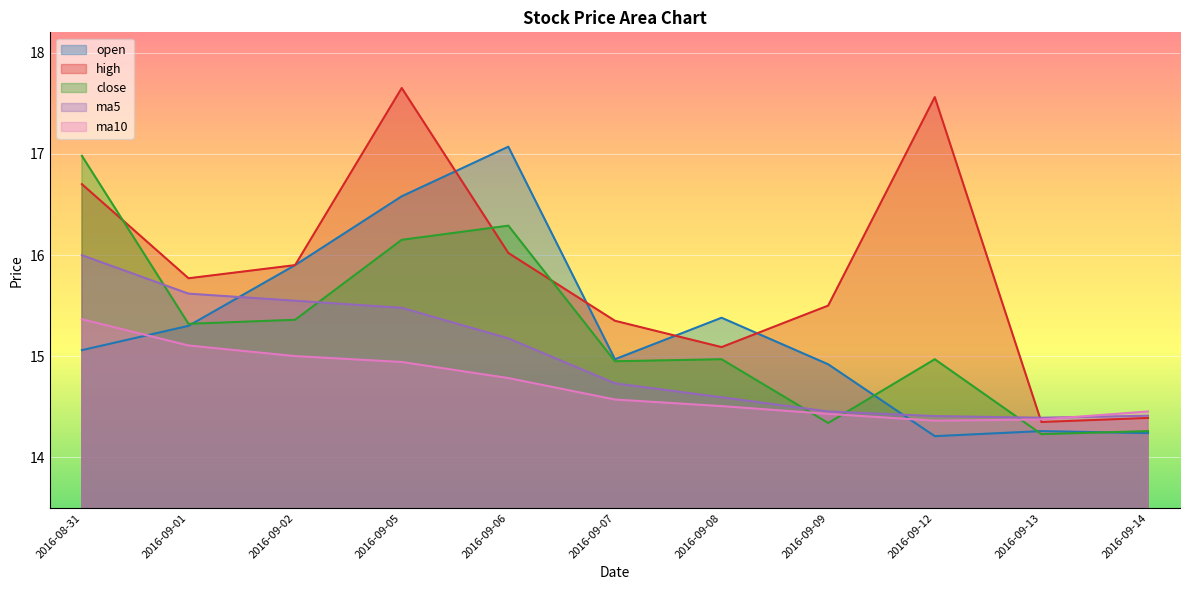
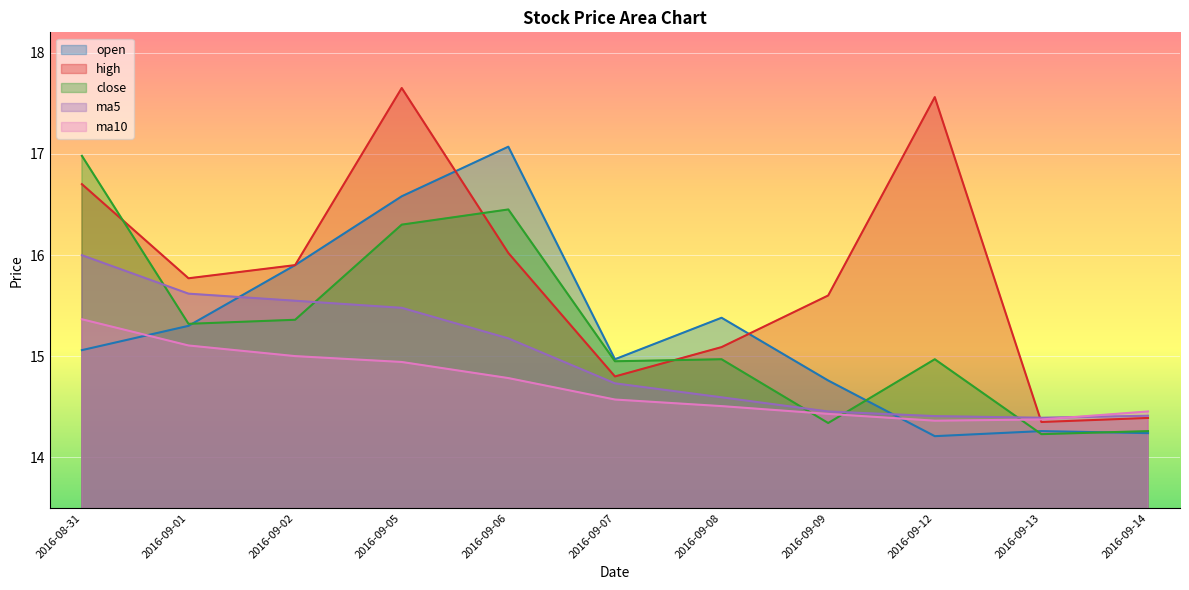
  {
    "open": {
      "2016-08-31": 15.06,
      "2016-09-05": 16.58,
      "2016-09-06": 17.07,
      "2016-09-08": 15.38,
-     "2016-09-09": 14.92,
+     "2016-09-09": 14.76,
      "2016-09-12": 14.21,
      "2016-09-13": 14.26
    },
    "high": {
      "2016-08-31": 16.70,
      "2016-09-01": 15.77,
      "2016-09-05": 17.65,
      "2016-09-06": 16.02,
-     "2016-09-07": 15.35,
+     "2016-09-07": 14.80,
      "2016-09-08": 15.09,
-     "2016-09-09": 15.5,
+     "2016-09-09": 15.6,
      "2016-09-12": 17.56
    },
    "close": {
      "2016-08-31": 16.98,
      "2016-09-02": 15.36,
-     "2016-09-05": 16.15,
-     "2016-09-06": 16.29,
+     "2016-09-05": 16.30,
+     "2016-09-06": 16.45,
      "2016-09-08": 14.97,
      "2016-09-09": 14.34,
      "2016-09-12": 14.97,
      "2016-09-13": 14.23
    }
  }
